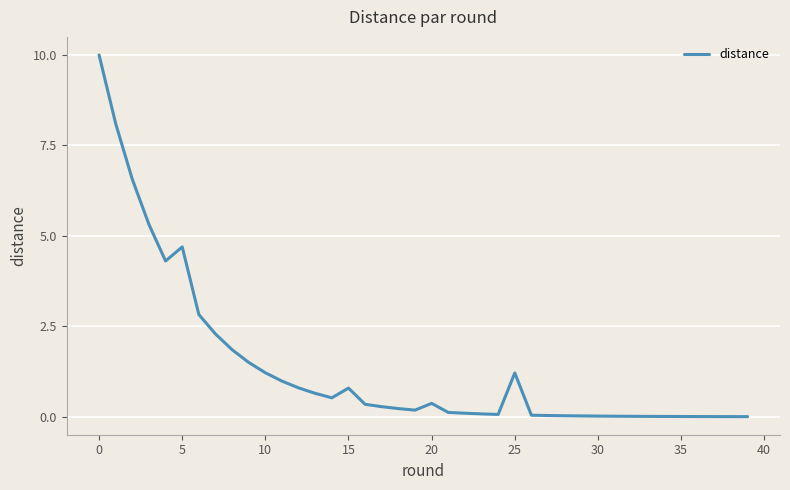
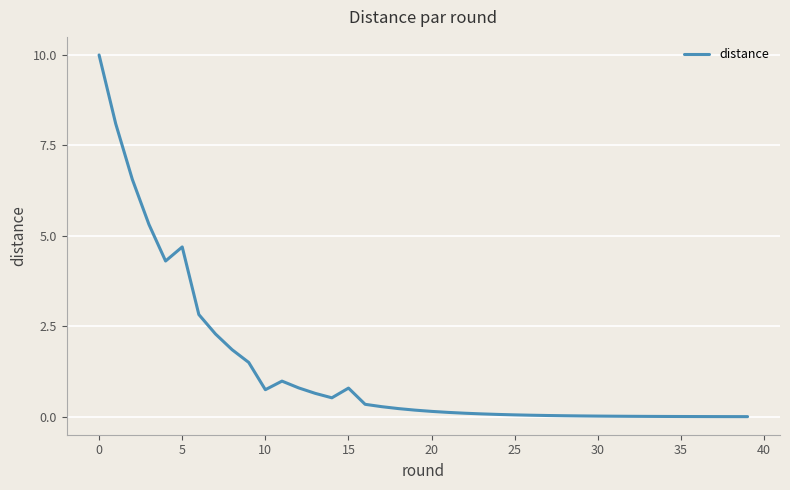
  {
    "0": 10.0,
    "5": 4.7,
-   "10": 1.2,
+   "10": 0.7,
    "15": 0.8,
-   "20": 0.4,
-   "25": 1.2,
+   "20": 0.1,
+   "25": 0.1,
    "30": 0.0,
    "35": 0.0
  }
